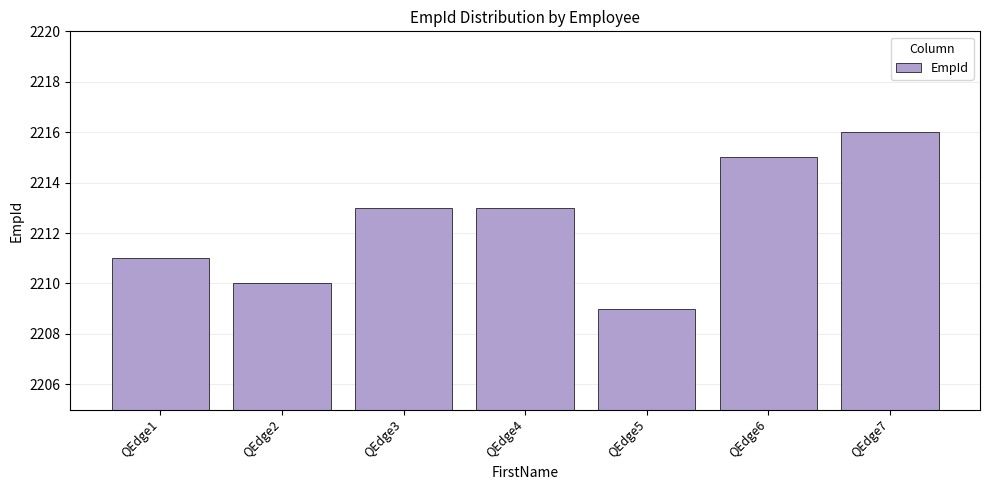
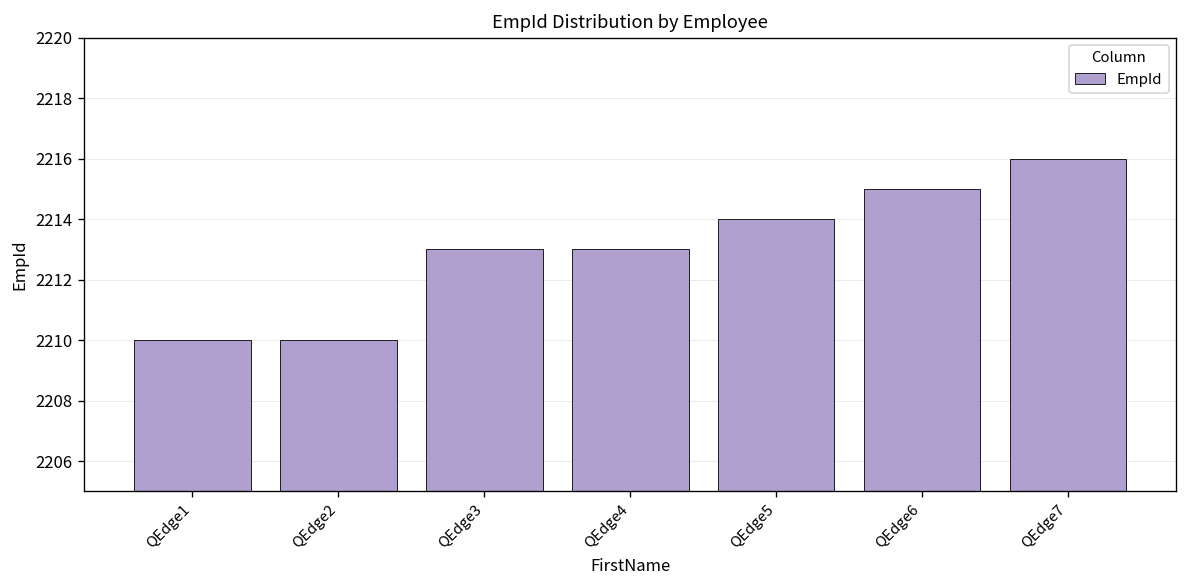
  {
-   "QEdge1": 2211,
+   "QEdge1": 2210,
    "QEdge2": 2210,
    "QEdge3": 2213,
    "QEdge4": 2213,
-   "QEdge5": 2209,
+   "QEdge5": 2214,
    "QEdge6": 2215,
    "QEdge7": 2216
  }
